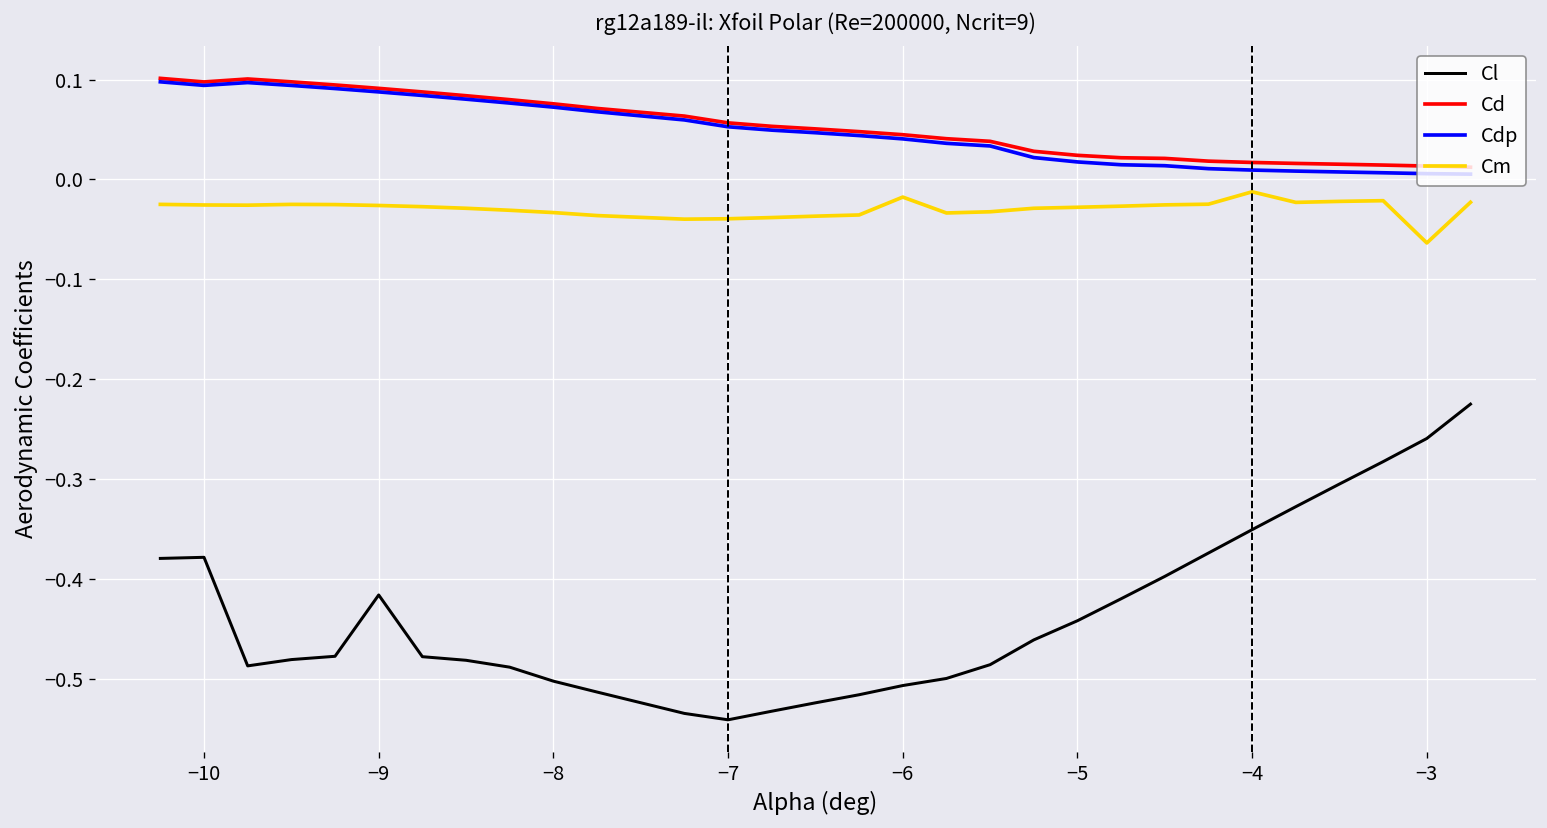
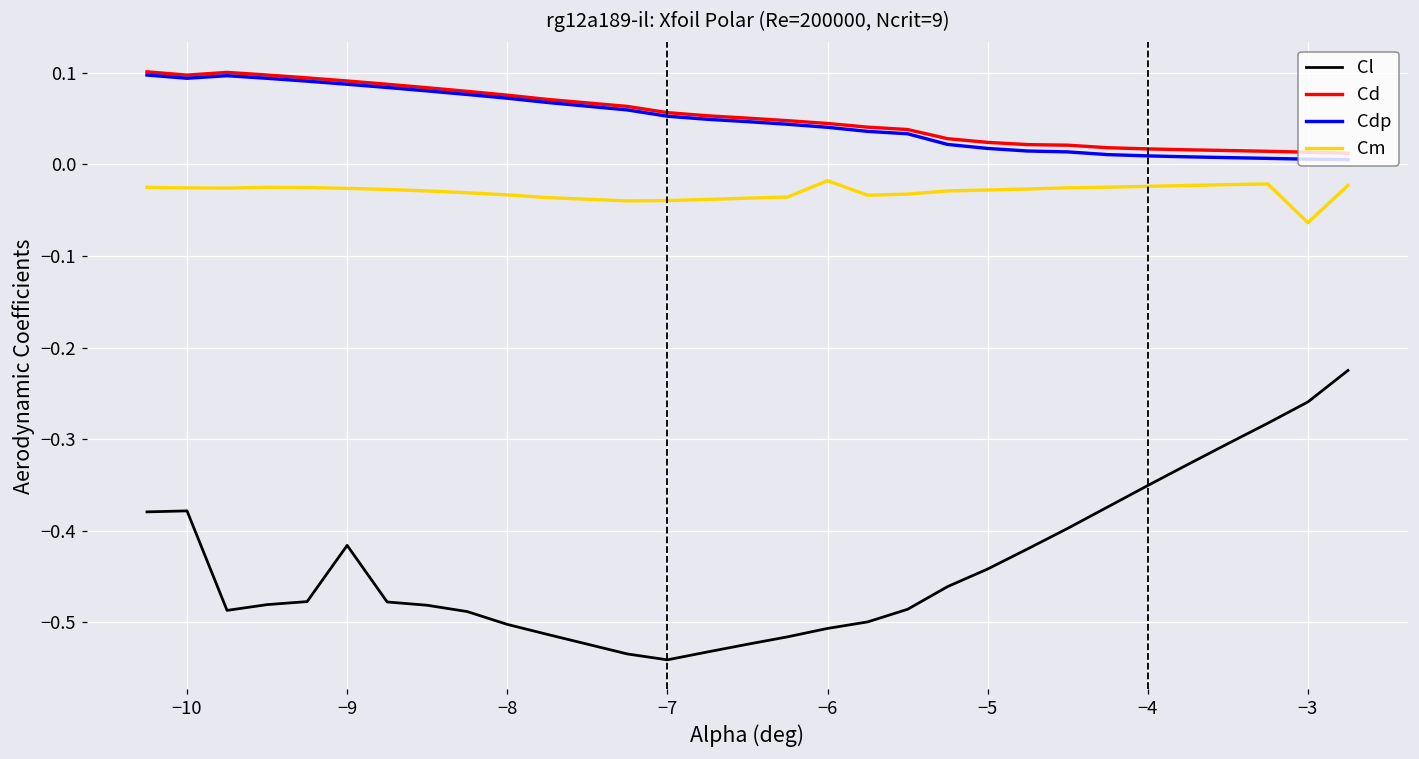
  {
    "Cl": {
      "−10": -0.38,
      "−9": -0.42,
      "−8": -0.50,
      "−7": -0.54,
      "−6": -0.51,
      "−5": -0.44,
      "−4": -0.35,
      "−3": -0.26
    },
    "Cd": {
      "−10": 0.10,
      "−9": 0.09,
      "−8": 0.08,
      "−7": 0.06,
      "−6": 0.04,
      "−5": 0.02,
      "−4": 0.02
    },
    "Cdp": {
      "−10": 0.09,
      "−9": 0.09,
      "−8": 0.07,
      "−7": 0.05,
      "−6": 0.04,
      "−5": 0.02,
      "−4": 0.01
    },
    "Cm": {
      "−10": -0.03,
      "−9": -0.03,
      "−8": -0.03,
      "−7": -0.04,
      "−6": -0.02,
      "−5": -0.03,
-     "−4": -0.01,
+     "−4": -0.02,
      "−3": -0.06
    }
  }
